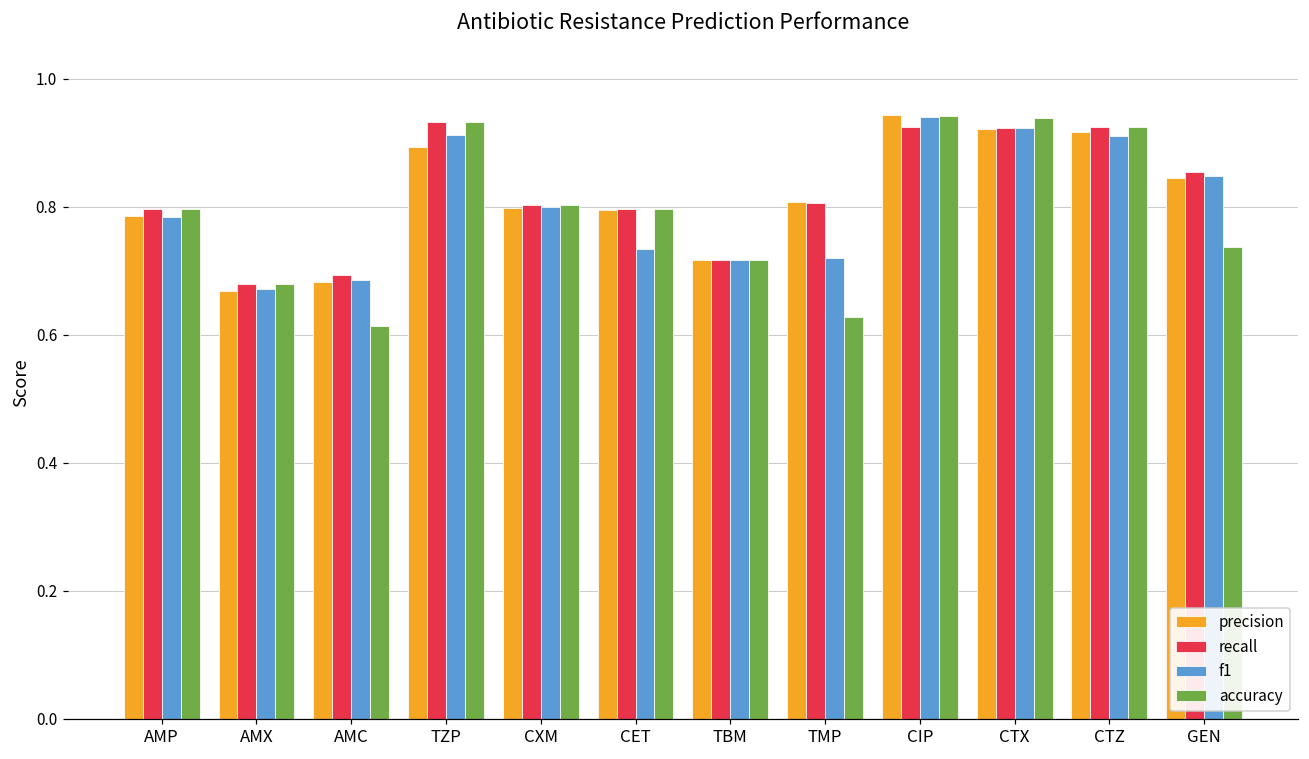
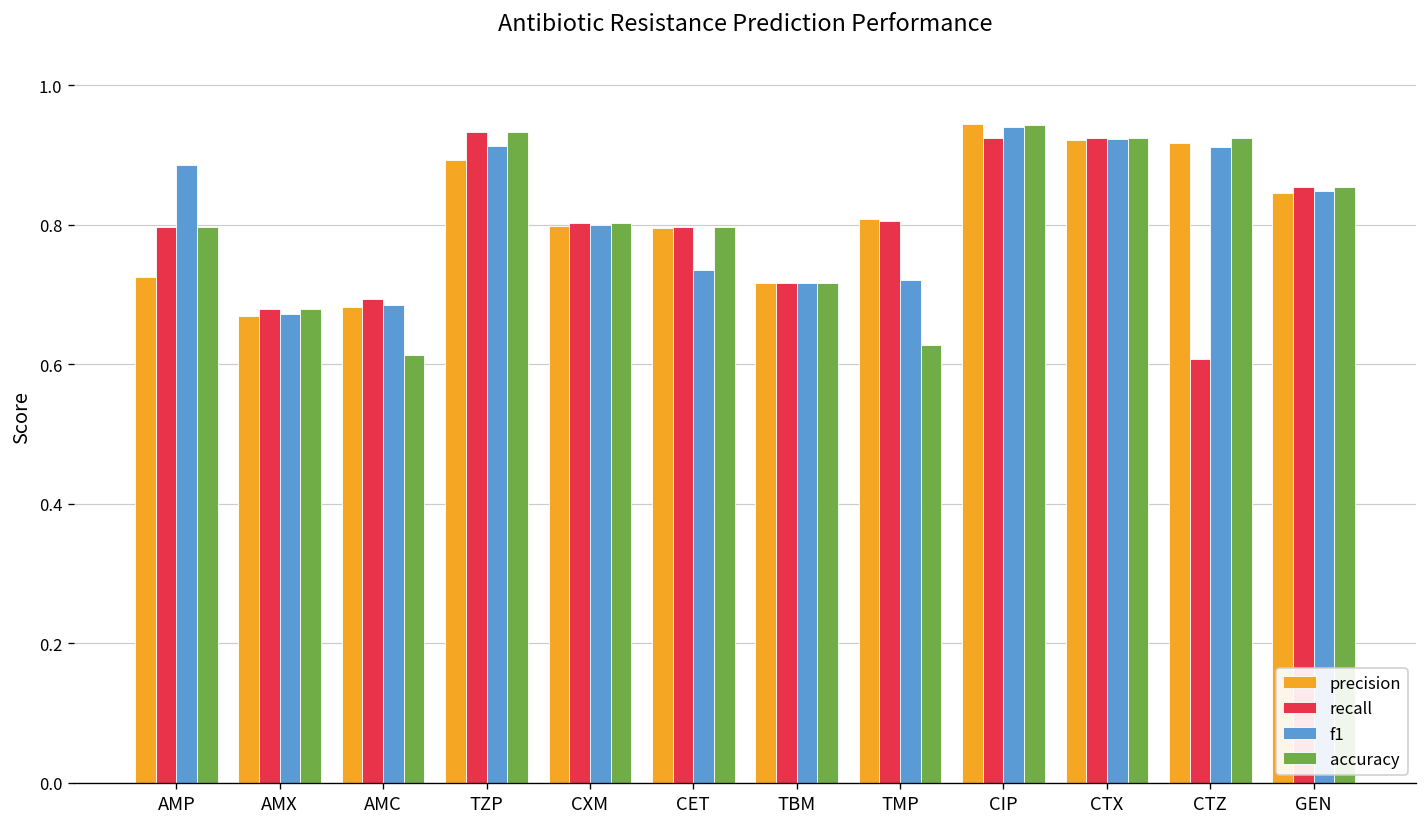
  {
    "precision": {
-     "AMP": 0.79,
+     "AMP": 0.73,
      "AMX": 0.67,
      "AMC": 0.68,
      "TZP": 0.89,
      "CXM": 0.80,
      "CET": 0.80,
      "TBM": 0.72,
      "TMP": 0.81,
      "CIP": 0.94,
      "CTX": 0.92,
      "CTZ": 0.92,
      "GEN": 0.84
    },
    "recall": {
      "AMP": 0.80,
      "AMX": 0.68,
      "AMC": 0.69,
      "TZP": 0.93,
      "CXM": 0.80,
      "CET": 0.80,
      "TBM": 0.72,
      "TMP": 0.81,
      "CIP": 0.92,
      "CTX": 0.92,
-     "CTZ": 0.92,
+     "CTZ": 0.61,
      "GEN": 0.85
    },
    "f1": {
-     "AMP": 0.78,
+     "AMP": 0.88,
      "AMX": 0.67,
      "AMC": 0.69,
      "TZP": 0.91,
      "CXM": 0.80,
      "CET": 0.73,
      "TBM": 0.72,
      "TMP": 0.72,
      "CIP": 0.94,
      "CTX": 0.92,
      "CTZ": 0.91,
      "GEN": 0.85
    },
    "accuracy": {
      "AMP": 0.80,
      "AMX": 0.68,
      "AMC": 0.61,
      "TZP": 0.93,
      "CXM": 0.80,
      "CET": 0.80,
      "TBM": 0.72,
      "TMP": 0.63,
      "CIP": 0.94,
-     "CTX": 0.94,
+     "CTX": 0.92,
      "CTZ": 0.92,
-     "GEN": 0.74
+     "GEN": 0.85
    }
  }
